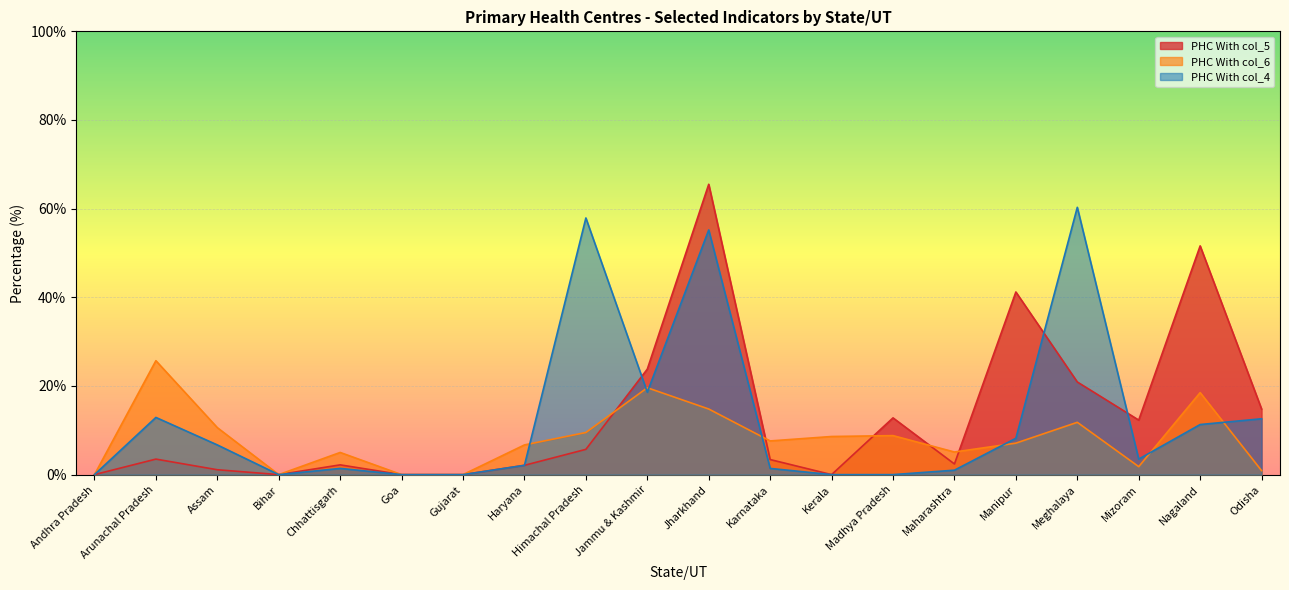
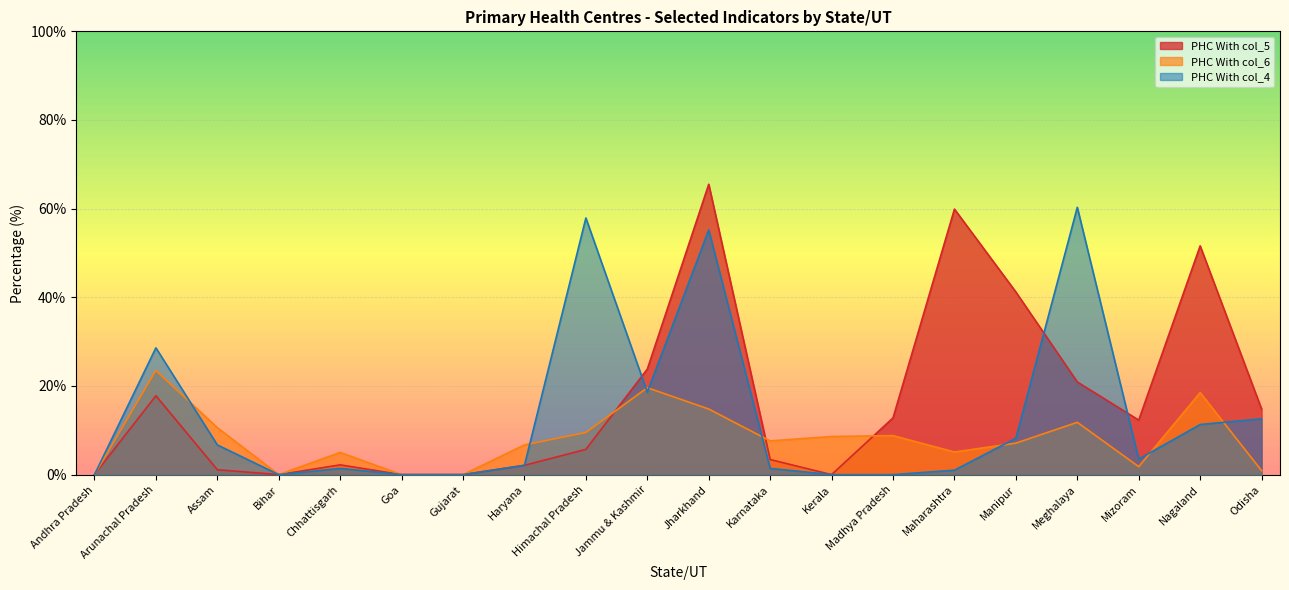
  {
    "PHC With col_5": {
-     "Arunachal Pradesh": "4%",
+     "Arunachal Pradesh": "18%",
      "Assam": "1%",
      "Chhattisgarh": "2%",
      "Himachal Pradesh": "6%",
      "Jammu & Kashmir": "24%",
      "Jharkhand": "66%",
      "Karnataka": "3%",
      "Madhya Pradesh": "13%",
-     "Maharashtra": "2%",
+     "Maharashtra": "60%",
      "Manipur": "41%",
      "Meghalaya": "21%",
      "Mizoram": "12%",
      "Nagaland": "52%",
      "Odisha": "15%"
    },
    "PHC With col_6": {
-     "Arunachal Pradesh": "26%",
+     "Arunachal Pradesh": "24%",
      "Assam": "11%",
      "Chhattisgarh": "5%",
      "Haryana": "7%",
      "Himachal Pradesh": "10%",
      "Jammu & Kashmir": "20%",
      "Jharkhand": "15%",
      "Karnataka": "8%",
      "Kerala": "9%",
      "Madhya Pradesh": "9%",
      "Maharashtra": "5%",
      "Manipur": "7%",
      "Meghalaya": "12%",
      "Mizoram": "2%",
      "Nagaland": "19%",
      "Odisha": "1%"
    },
    "PHC With col_4": {
-     "Arunachal Pradesh": "13%",
+     "Arunachal Pradesh": "29%",
      "Assam": "7%",
      "Chhattisgarh": "1%",
      "Himachal Pradesh": "58%",
      "Jammu & Kashmir": "19%",
      "Jharkhand": "55%",
      "Karnataka": "1%",
      "Madhya Pradesh": "0%",
      "Maharashtra": "1%",
      "Manipur": "8%",
      "Meghalaya": "60%",
      "Mizoram": "4%",
      "Nagaland": "11%",
      "Odisha": "13%"
    }
  }
